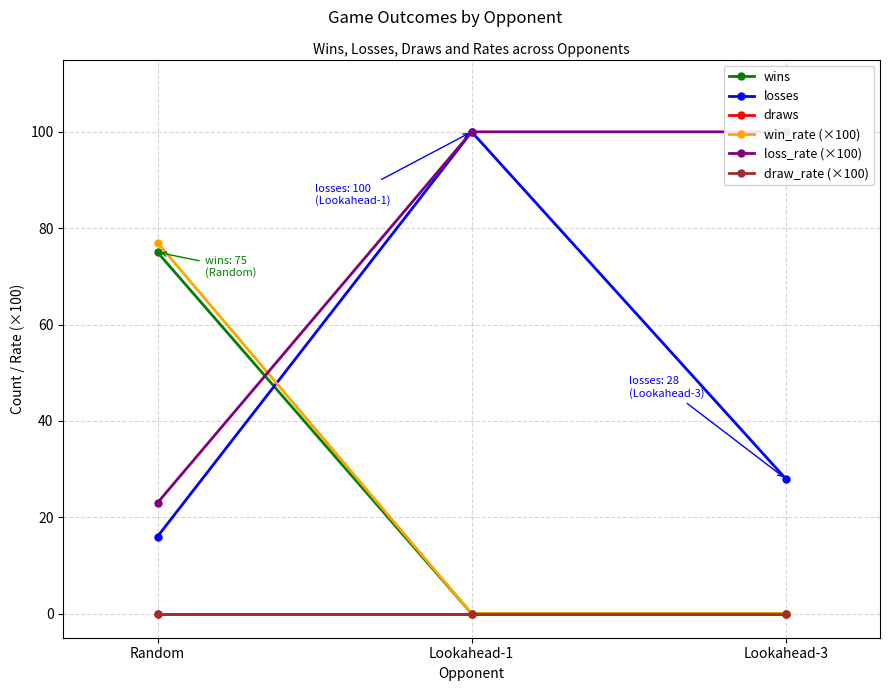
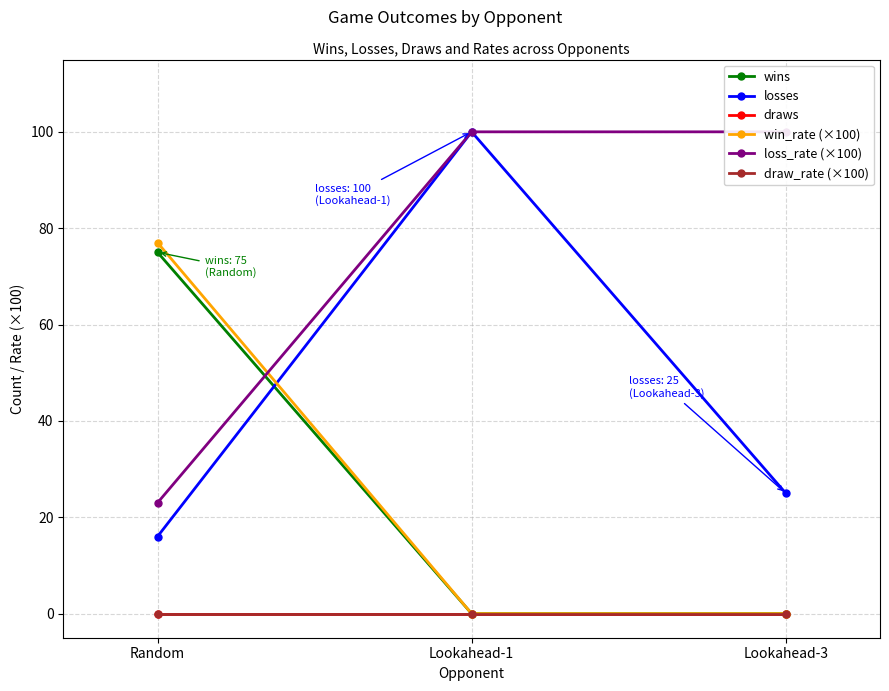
  {
    "wins": {
      "Random": 75
    },
    "losses": {
-     "Lookahead-3": 28
+     "Lookahead-3": 25
    },
    "draw_rate (×100)": {
      "Random": 0
    },
    "win_rate (×100)": {
      "Random": 77
    },
    "loss_rate (×100)": {
      "Random": 23
    }
  }
